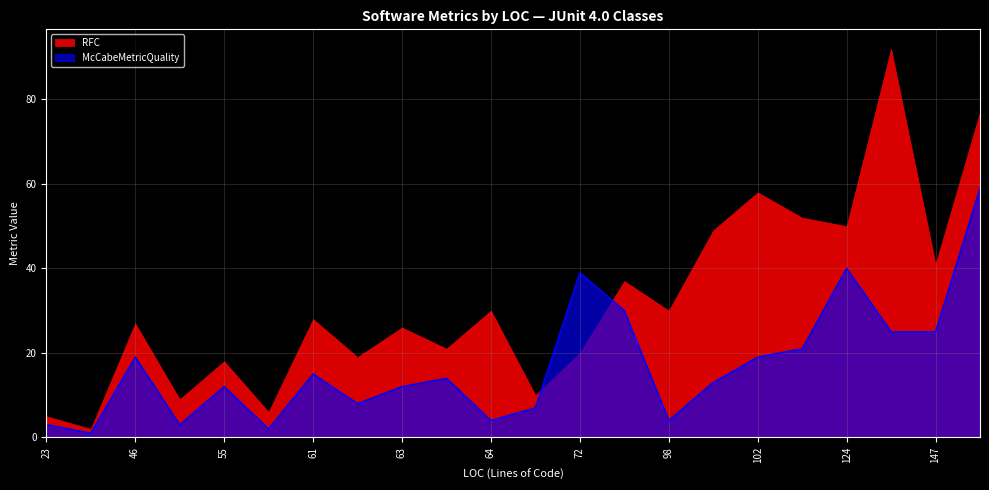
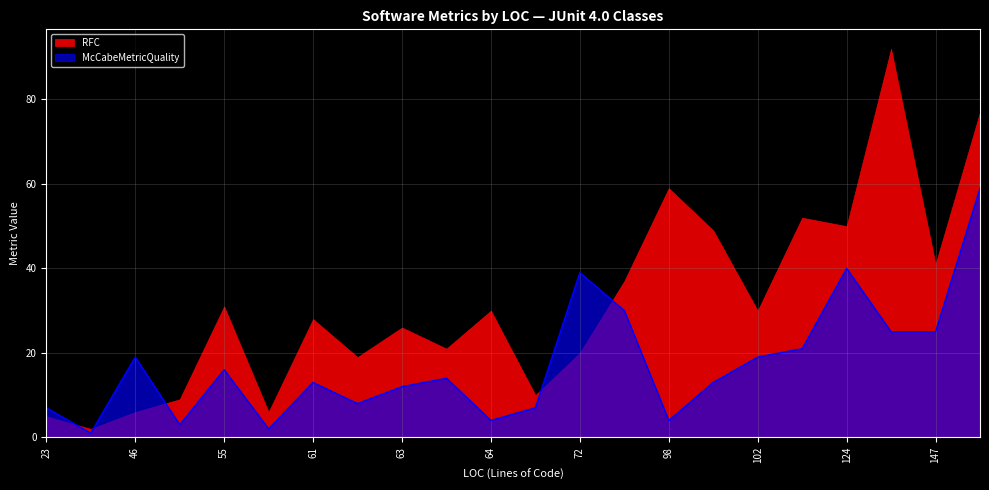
  {
    "RFC": {
      "23": 5,
-     "46": 27,
-     "55": 18,
+     "46": 6,
+     "55": 31,
      "61": 28,
      "63": 26,
      "64": 30,
      "72": 20,
-     "98": 30,
-     "102": 58,
+     "98": 59,
+     "102": 30,
      "124": 50,
      "147": 41
    },
    "McCabeMetricQuality": {
-     "23": 3,
+     "23": 7,
      "46": 19,
-     "55": 12,
-     "61": 15,
+     "55": 16,
+     "61": 13,
      "63": 12,
      "64": 4,
      "72": 39,
      "98": 4,
      "102": 19,
      "124": 40,
      "147": 25
    }
  }
